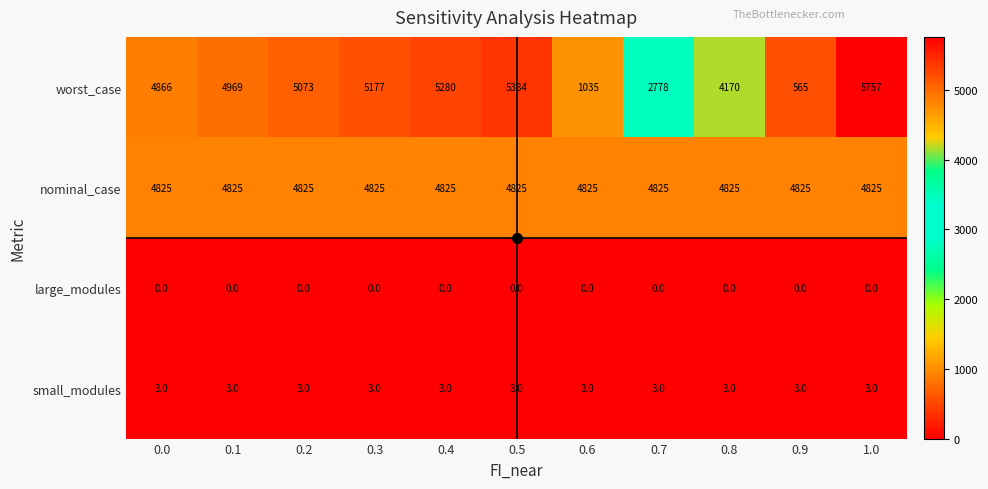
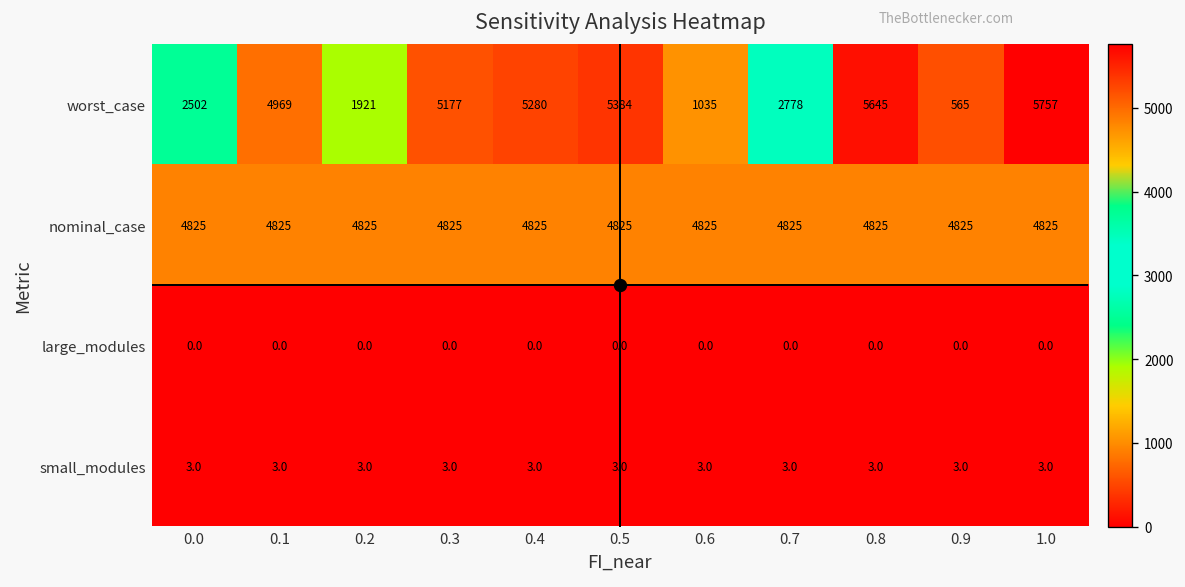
  {
    "worst_case": {
-     "0.0": 4866,
+     "0.0": 2502,
      "0.1": 4969,
-     "0.2": 5073,
+     "0.2": 1921,
      "0.3": 5177,
      "0.4": 5280,
      "0.5": 5384,
      "0.6": 1035,
      "0.7": 2778,
-     "0.8": 4170,
+     "0.8": 5645,
      "0.9": 565,
      "1.0": 5757
    },
    "nominal_case": {
      "0.0": 4825,
      "0.1": 4825,
      "0.2": 4825,
      "0.3": 4825,
      "0.4": 4825,
      "0.5": 4825,
      "0.6": 4825,
      "0.7": 4825,
      "0.8": 4825,
      "0.9": 4825,
      "1.0": 4825
    },
    "large_modules": {
      "0.0": 0.0,
      "0.1": 0.0,
      "0.2": 0.0,
      "0.3": 0.0,
      "0.4": 0.0,
      "0.5": 0.0,
      "0.6": 0.0,
      "0.7": 0.0,
      "0.8": 0.0,
      "0.9": 0.0,
      "1.0": 0.0
    },
    "small_modules": {
      "0.0": 3.0,
      "0.1": 3.0,
      "0.2": 3.0,
      "0.3": 3.0,
      "0.4": 3.0,
      "0.5": 3.0,
      "0.6": 3.0,
      "0.7": 3.0,
      "0.8": 3.0,
      "0.9": 3.0,
      "1.0": 3.0
    }
  }
